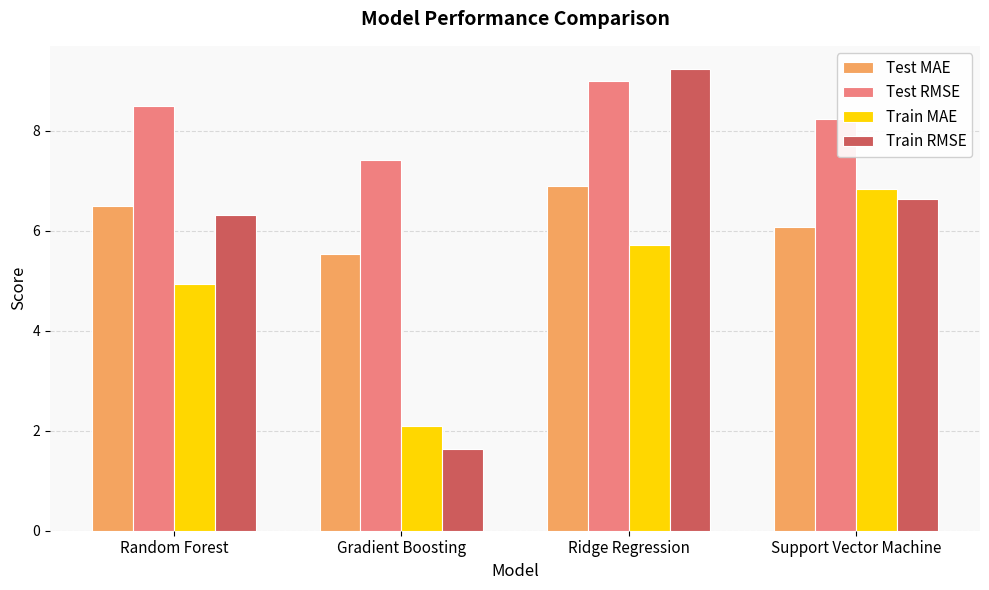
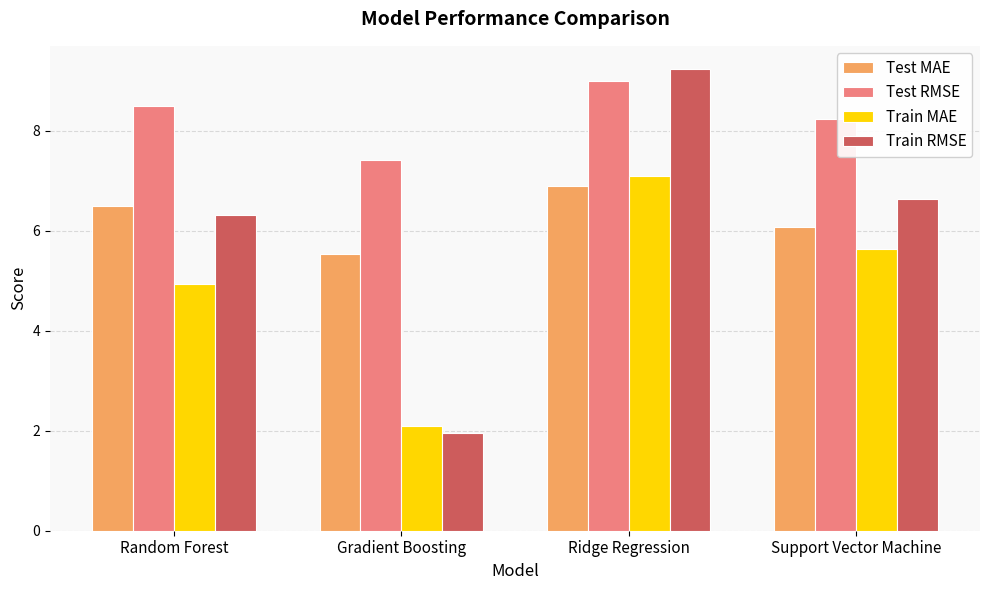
  {
    "Train MAE": {
      "Random Forest": 4.9,
      "Gradient Boosting": 2.1,
-     "Ridge Regression": 5.7,
-     "Support Vector Machine": 6.8
+     "Ridge Regression": 7.1,
+     "Support Vector Machine": 5.6
    },
    "Train RMSE": {
      "Random Forest": 6.3,
-     "Gradient Boosting": 1.6,
+     "Gradient Boosting": 1.9,
      "Ridge Regression": 9.2,
      "Support Vector Machine": 6.6
    }
  }
